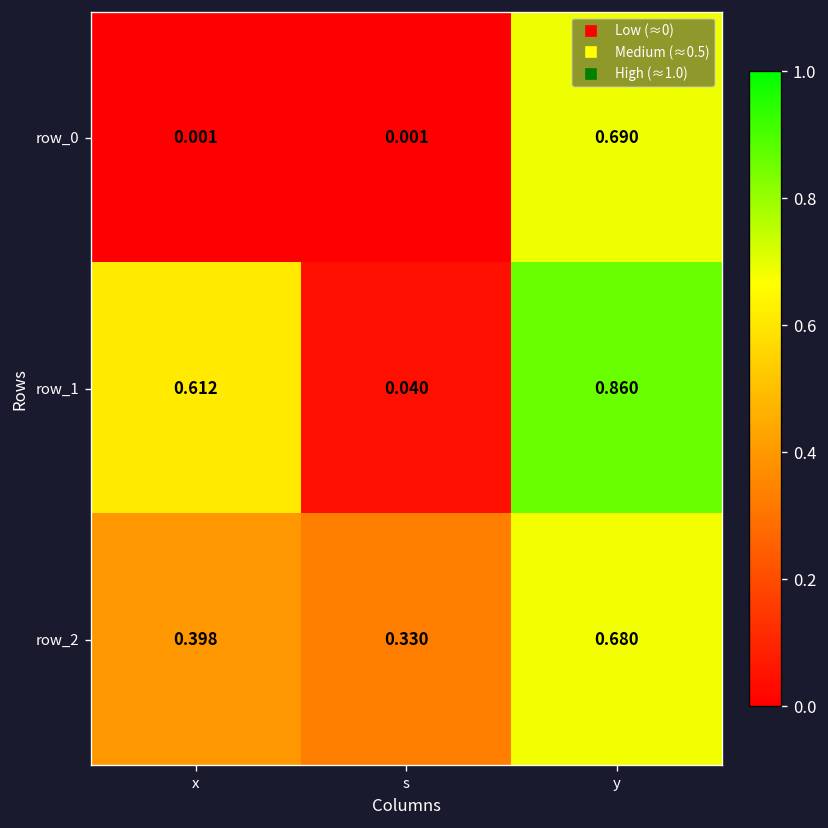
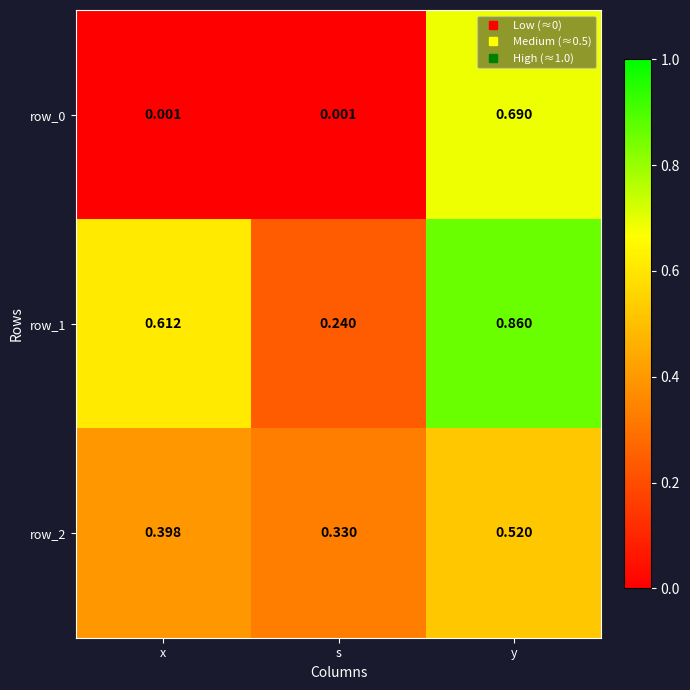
  {
    "row_0": {
      "x": 0.001,
      "s": 0.001,
      "y": 0.690
    },
    "row_1": {
      "x": 0.612,
-     "s": 0.040,
+     "s": 0.240,
      "y": 0.860
    },
    "row_2": {
      "x": 0.398,
      "s": 0.330,
-     "y": 0.680
+     "y": 0.520
    }
  }
